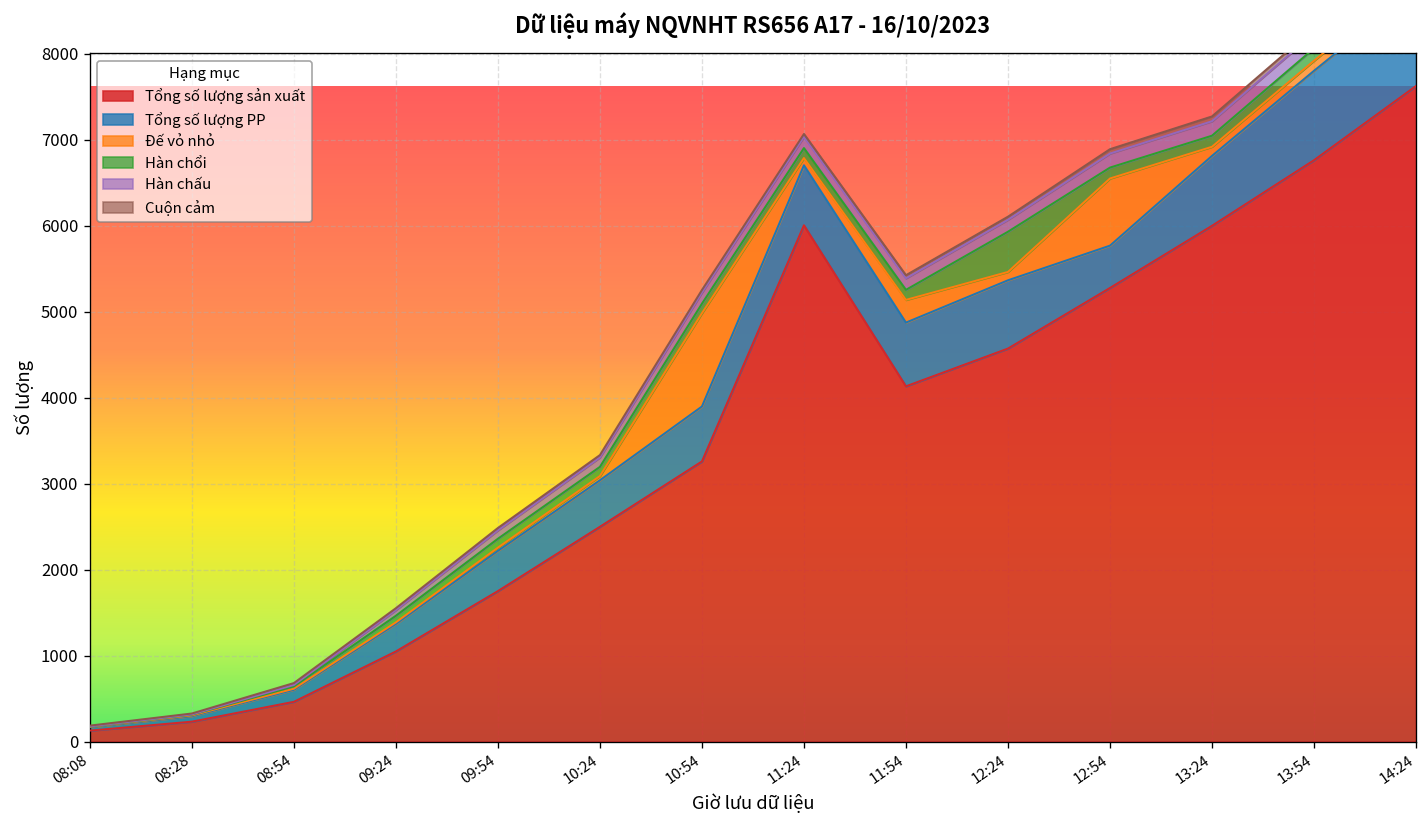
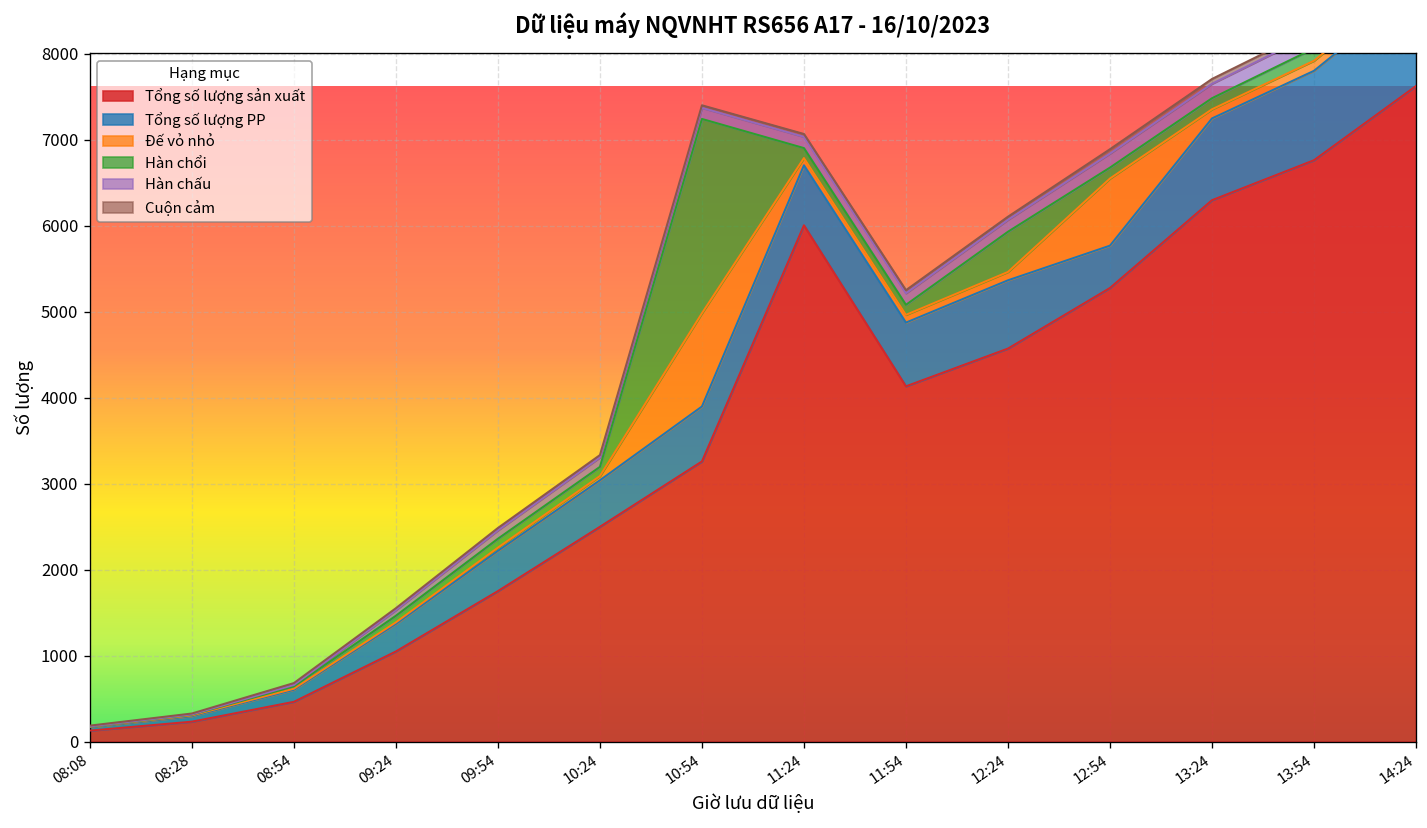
  {
    "Tổng số lượng sản xuất": {
      "08:08": 100,
      "08:28": 200,
      "08:54": 500,
      "09:24": 1000,
      "09:54": 1800,
      "10:24": 2500,
      "10:54": 3300,
      "11:24": 6000,
      "11:54": 4100,
      "12:24": 4600,
      "12:54": 5300,
-     "13:24": 6000,
+     "13:24": 6300,
      "13:54": 6800,
      "14:24": 7600
    },
    "Tổng số lượng PP": {
      "09:54": 500,
      "10:24": 500,
      "10:54": 600,
      "11:24": 700,
      "11:54": 700,
      "12:24": 800,
      "12:54": 500,
-     "13:24": 800,
+     "13:24": 1000,
      "13:54": 1000
    },
    "Đế vỏ nhỏ": {
      "09:54": 0,
      "10:24": 0,
      "10:54": 1100,
      "11:24": 100,
-     "11:54": 300,
+     "11:54": 100,
      "12:24": 100,
      "12:54": 800,
      "13:24": 100,
      "13:54": 100
    },
    "Hàn chổi": {
      "09:24": 100,
      "09:54": 100,
      "10:24": 100,
-     "10:54": 100,
+     "10:54": 2300,
      "11:24": 100,
      "11:54": 100,
      "12:24": 500,
      "12:54": 100,
      "13:24": 100
    },
    "Hàn chấu": {
      "12:54": 200,
      "13:24": 200
    },
    "Cuộn cảm": {
      "12:54": 100,
      "13:24": 100
    }
  }
